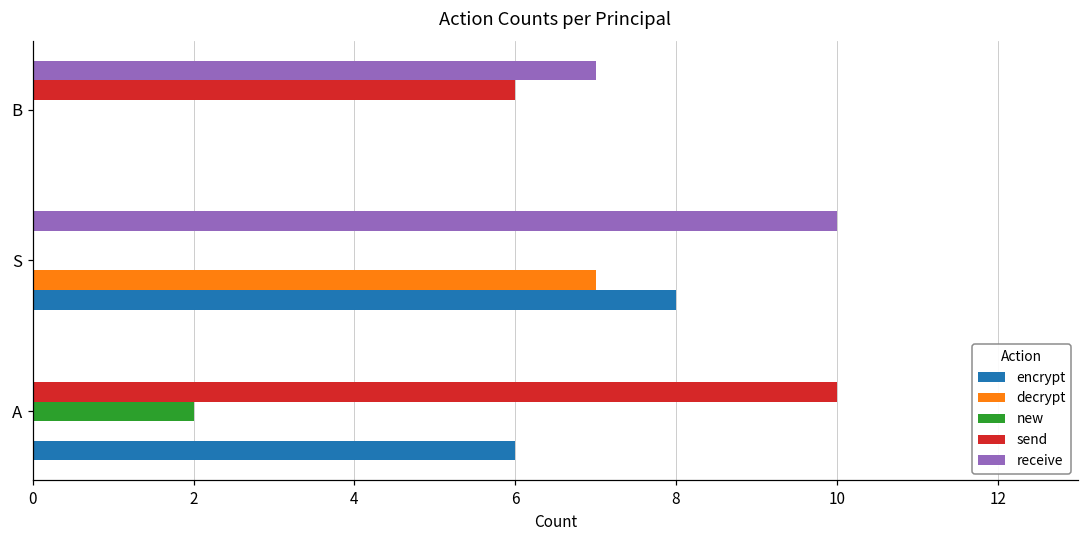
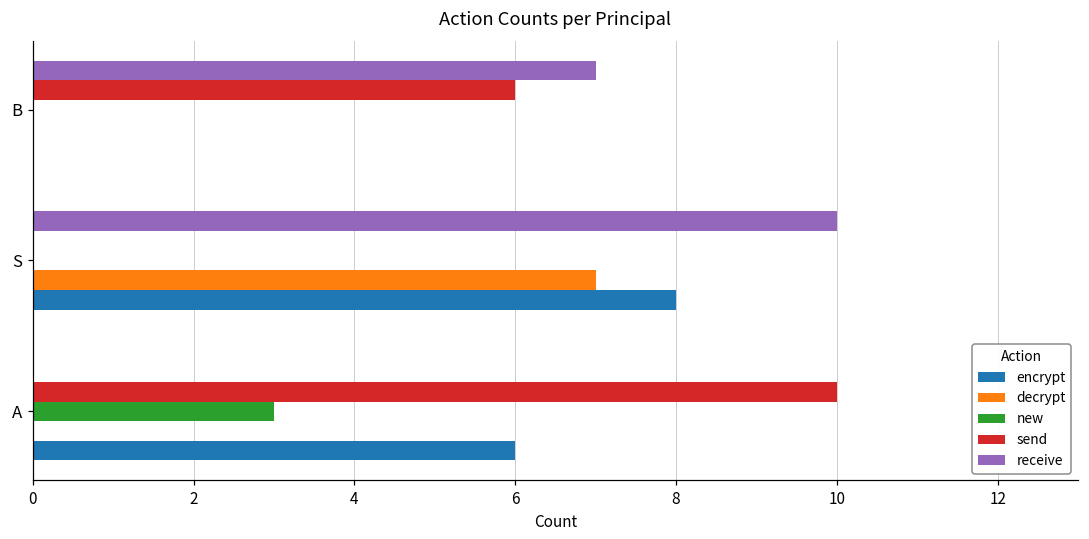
  {
    "encrypt": {
      "B": 0,
      "S": 8,
      "A": 6
    },
    "decrypt": {
      "B": 0,
      "S": 7,
      "A": 0
    },
    "new": {
      "B": 0,
      "S": 0,
-     "A": 2
+     "A": 3
    },
    "send": {
      "B": 6,
      "S": 0,
      "A": 10
    },
    "receive": {
      "B": 7,
      "S": 10,
      "A": 0
    }
  }
